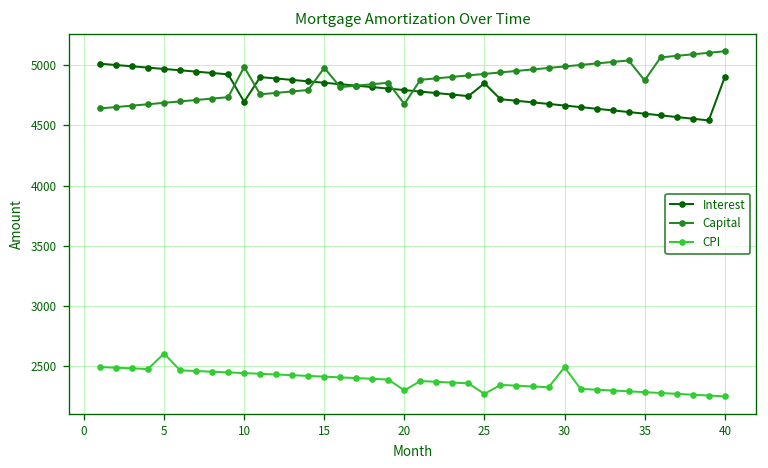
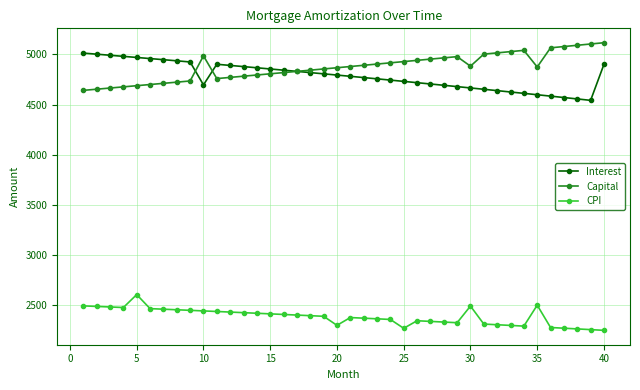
  {
    "Interest": {
      "5": 4970,
      "10": 4700,
      "15": 4850,
      "20": 4790,
-     "25": 4850,
+     "25": 4730,
      "30": 4670,
      "35": 4600,
      "40": 4900
    },
    "Capital": {
      "5": 4690,
      "10": 4990,
-     "15": 4980,
-     "20": 4680,
+     "15": 4810,
+     "20": 4870,
      "25": 4930,
-     "30": 4990,
+     "30": 4880,
      "35": 4870,
      "40": 5120
    },
    "CPI": {
      "5": 2610,
      "10": 2440,
      "15": 2420,
      "20": 2300,
      "25": 2270,
      "30": 2490,
-     "35": 2290,
+     "35": 2500,
      "40": 2250
    }
  }
